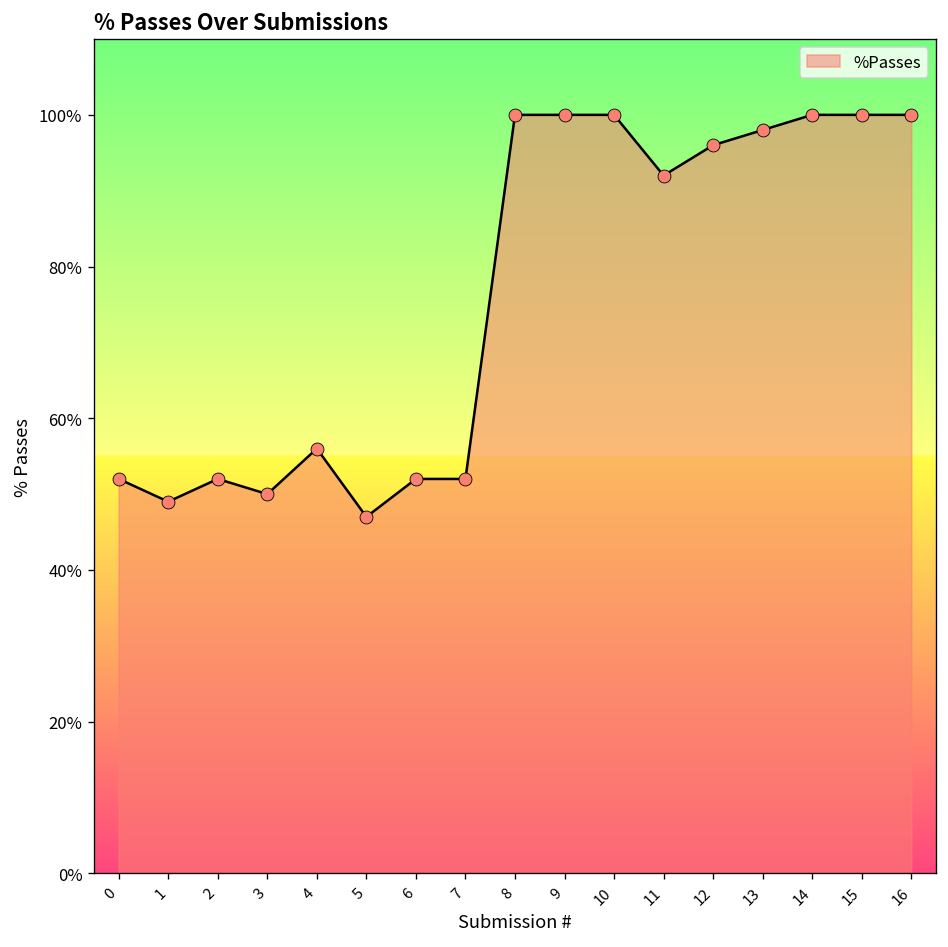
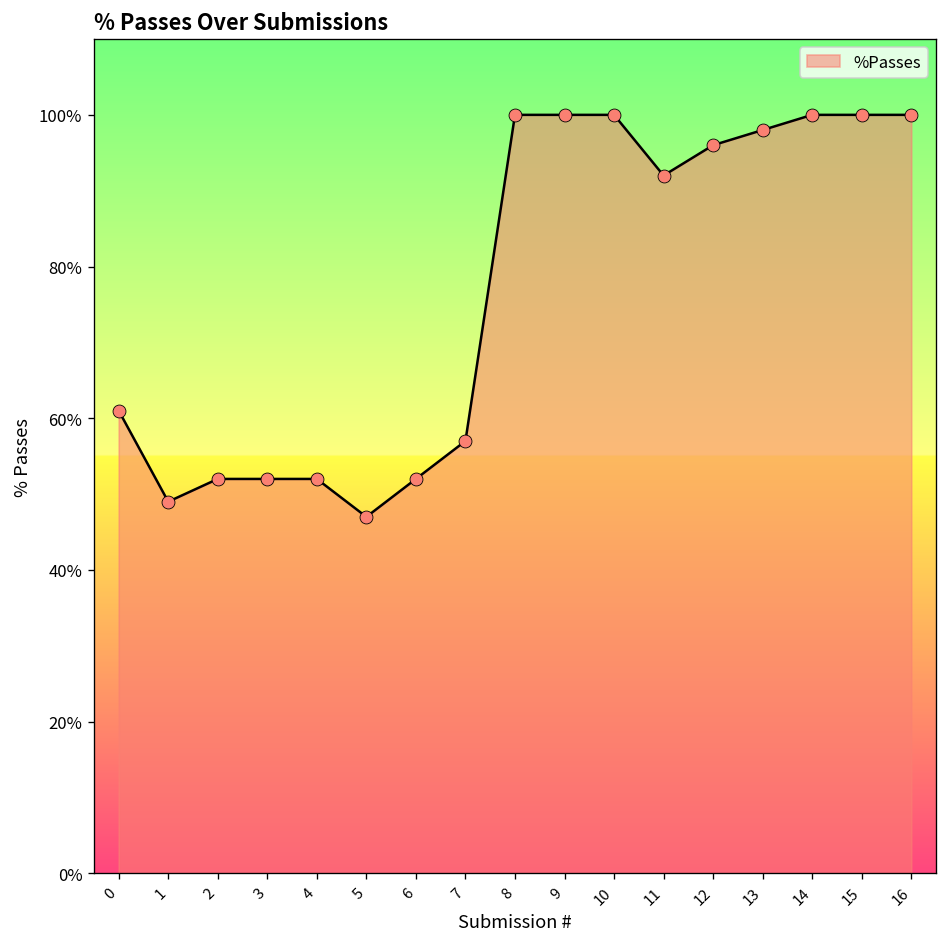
  {
-   "0": "52%",
+   "0": "61%",
    "1": "49%",
    "2": "52%",
-   "3": "50%",
-   "4": "56%",
+   "3": "52%",
+   "4": "52%",
    "5": "47%",
    "6": "52%",
-   "7": "52%",
+   "7": "57%",
    "8": "100%",
    "9": "100%",
    "10": "100%",
    "11": "92%",
    "12": "96%",
    "13": "98%",
    "14": "100%",
    "15": "100%",
    "16": "100%"
  }
